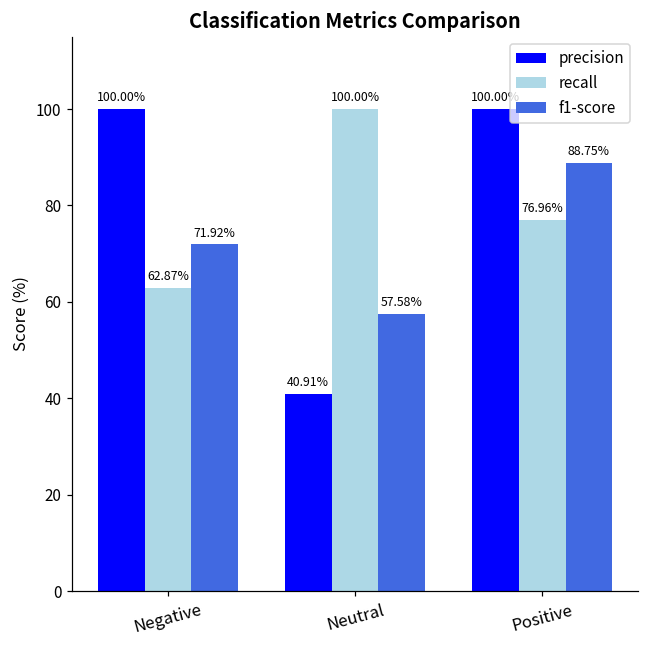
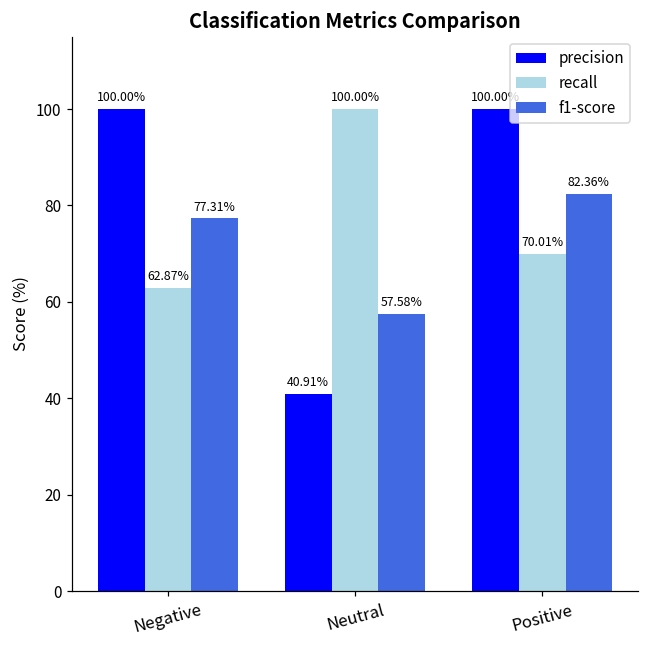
  {
    "precision": {
      "Negative": "100.00%",
      "Neutral": "40.91%"
    },
    "recall": {
      "Negative": "62.87%",
      "Neutral": "100.00%",
-     "Positive": "76.96%"
+     "Positive": "70.01%"
    },
    "f1-score": {
-     "Negative": "71.92%",
+     "Negative": "77.31%",
      "Neutral": "57.58%",
-     "Positive": "88.75%"
+     "Positive": "82.36%"
    }
  }
